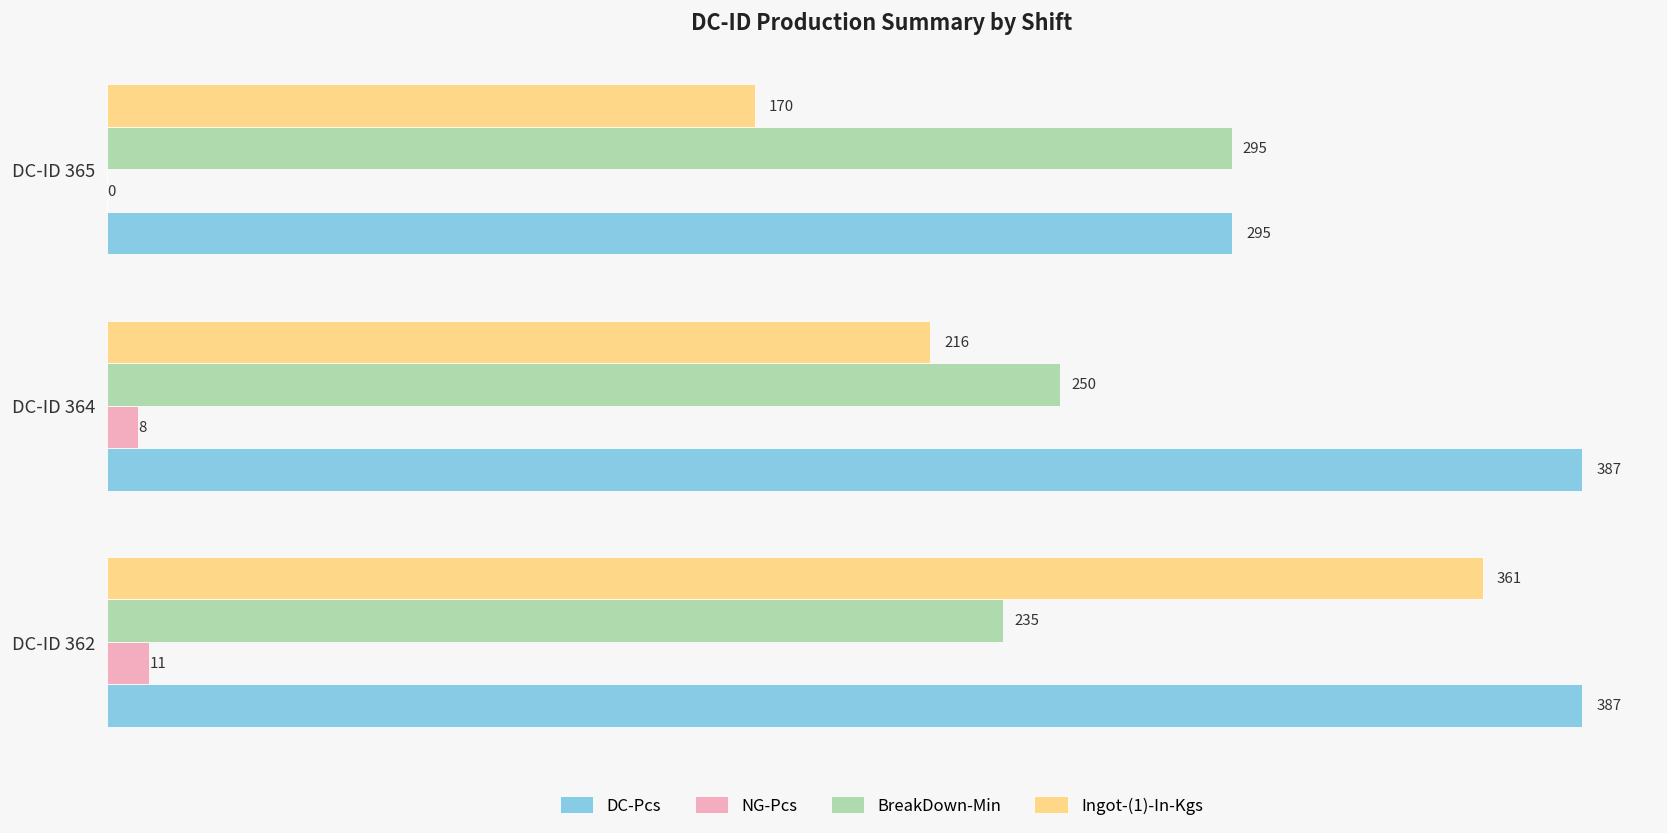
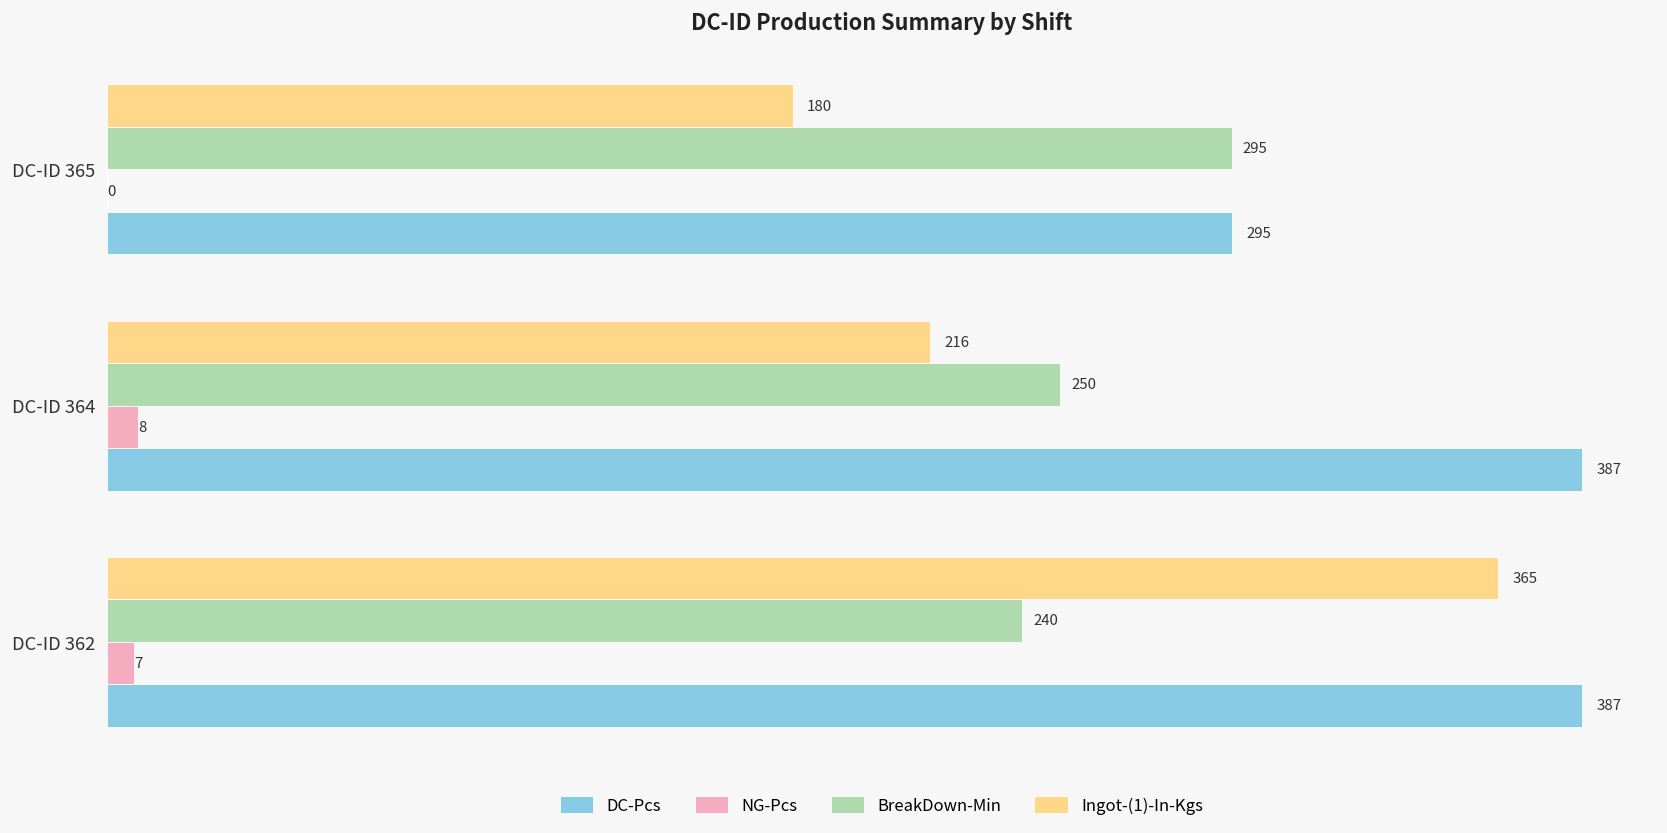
  {
    "DC-Pcs": {
      "DC-ID 365": 295,
      "DC-ID 364": 387,
      "DC-ID 362": 387
    },
    "NG-Pcs": {
      "DC-ID 365": 0,
      "DC-ID 364": 8,
-     "DC-ID 362": 11
+     "DC-ID 362": 7
    },
    "BreakDown-Min": {
      "DC-ID 365": 295,
      "DC-ID 364": 250,
-     "DC-ID 362": 235
+     "DC-ID 362": 240
    },
    "Ingot-(1)-In-Kgs": {
-     "DC-ID 365": 170,
+     "DC-ID 365": 180,
      "DC-ID 364": 216,
-     "DC-ID 362": 361
+     "DC-ID 362": 365
    }
  }
